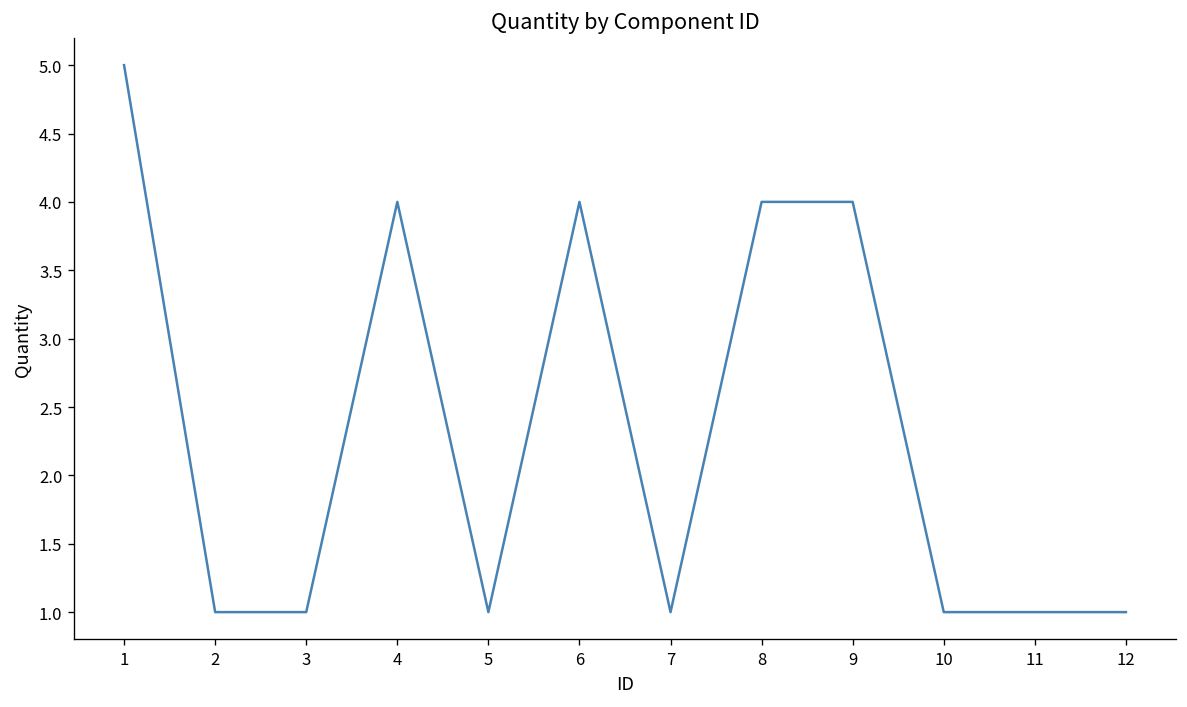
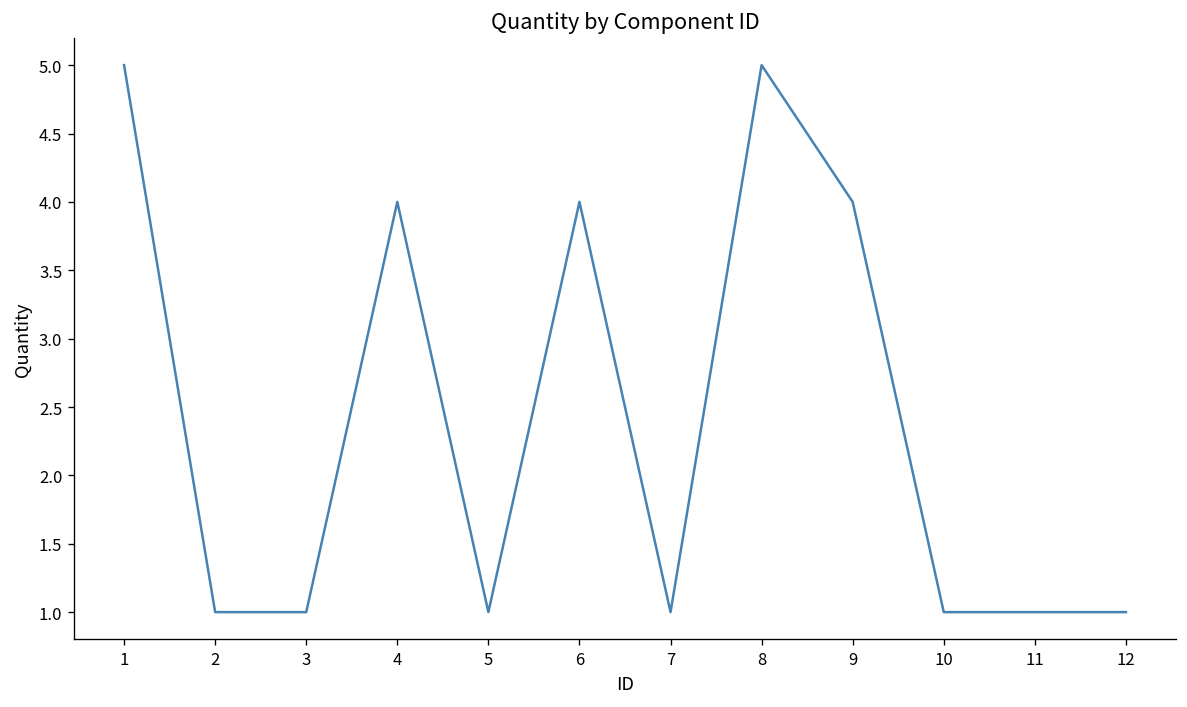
  {
    "1": 5,
    "2": 1,
    "3": 1,
    "4": 4,
    "5": 1,
    "6": 4,
    "7": 1,
-   "8": 4,
+   "8": 5,
    "9": 4,
    "10": 1,
    "11": 1,
    "12": 1
  }
